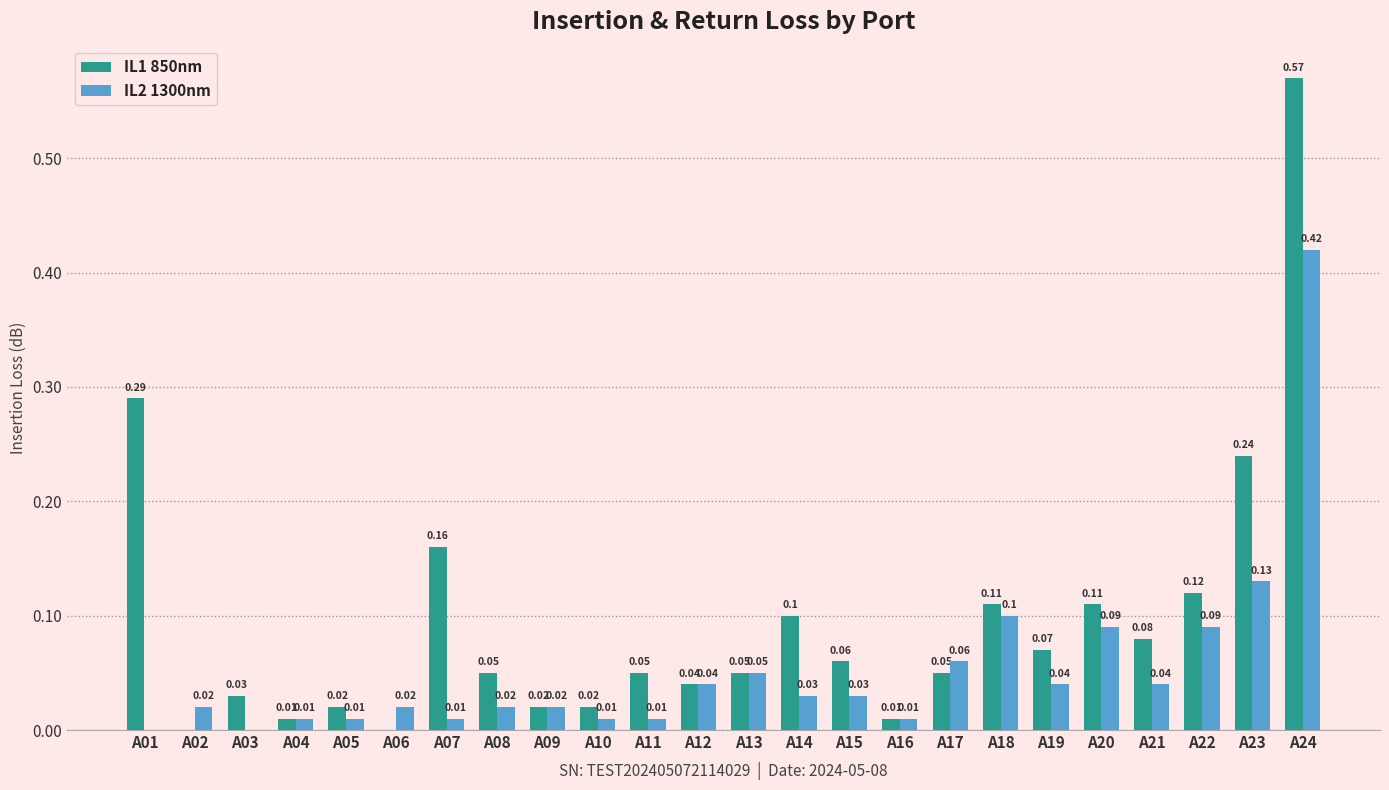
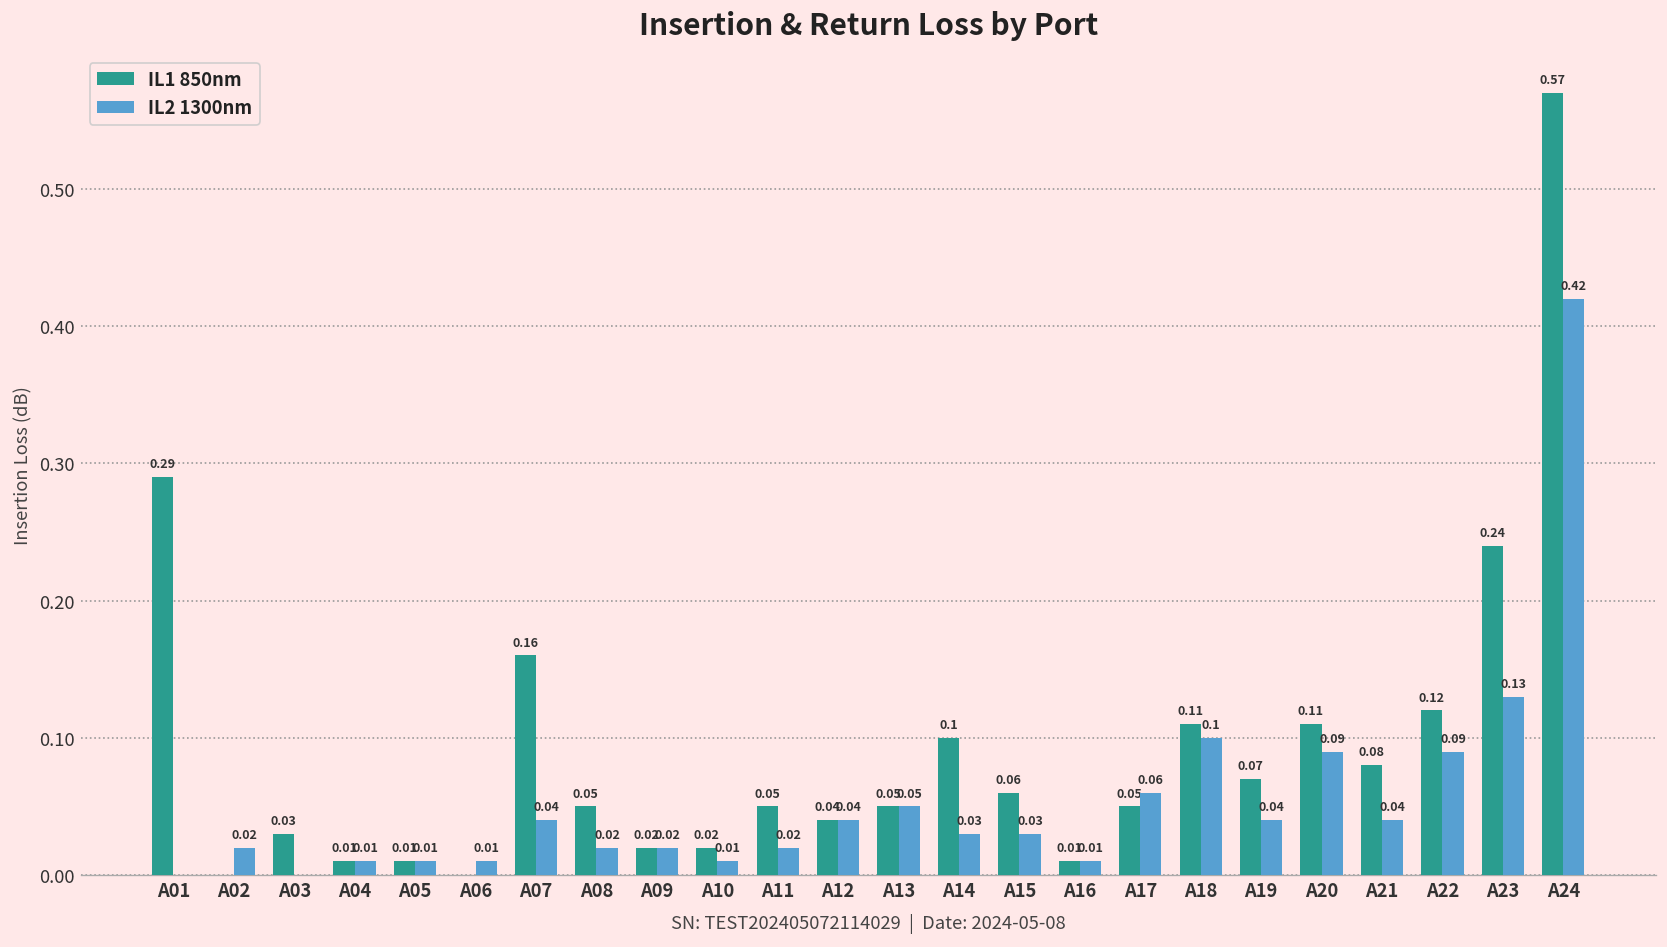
  {
    "IL1 850nm": {
      "A01": 0.29,
      "A03": 0.03,
-     "A05": 0.02,
+     "A05": 0.01,
      "A07": 0.16,
      "A08": 0.05,
      "A10": 0.02,
      "A11": 0.05,
      "A14": 0.1,
      "A15": 0.06,
      "A17": 0.05,
      "A18": 0.11,
      "A19": 0.07,
      "A20": 0.11,
      "A21": 0.08,
      "A22": 0.12,
      "A23": 0.24,
      "A24": 0.57
    },
    "IL2 1300nm": {
      "A02": 0.02,
-     "A06": 0.02,
-     "A07": 0.01,
+     "A06": 0.01,
+     "A07": 0.04,
      "A08": 0.02,
      "A10": 0.01,
-     "A11": 0.01,
+     "A11": 0.02,
      "A14": 0.03,
      "A15": 0.03,
      "A17": 0.06,
      "A18": 0.1,
      "A19": 0.04,
      "A20": 0.09,
      "A21": 0.04,
      "A22": 0.09,
      "A23": 0.13,
      "A24": 0.42
    }
  }
